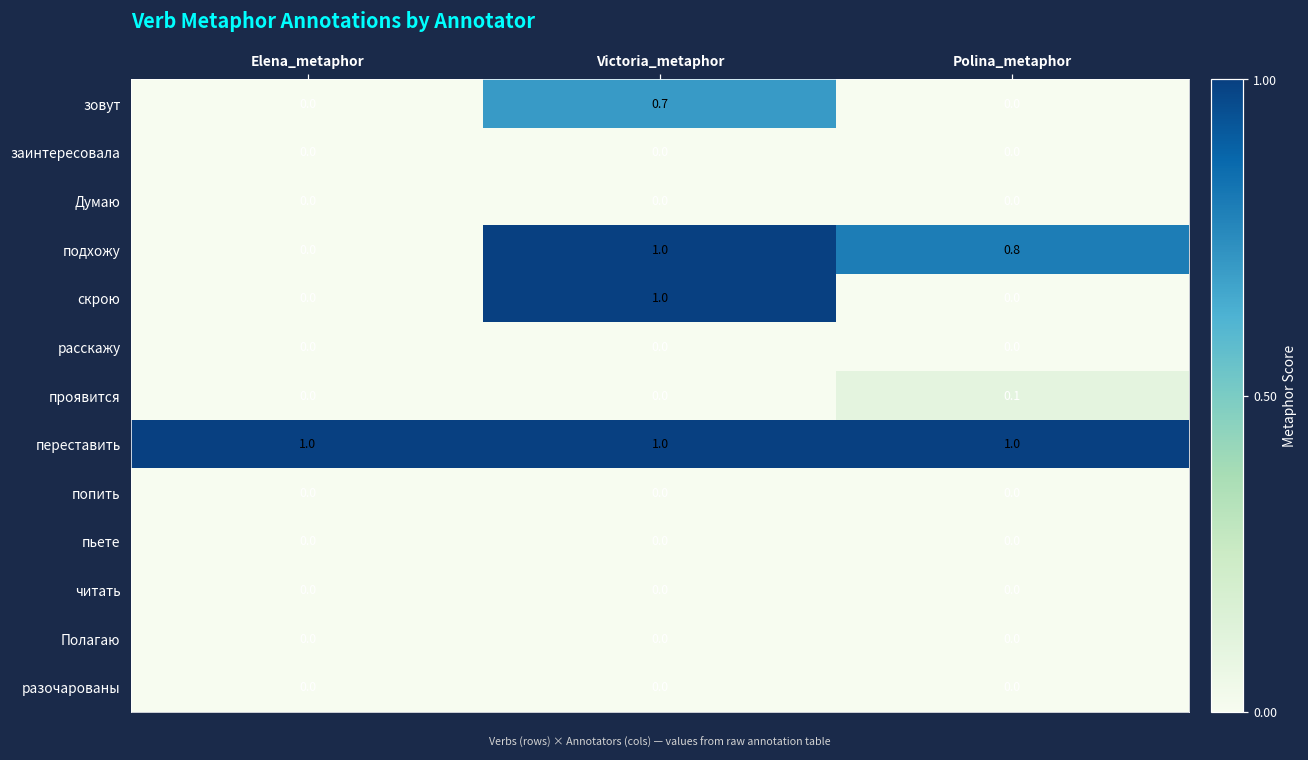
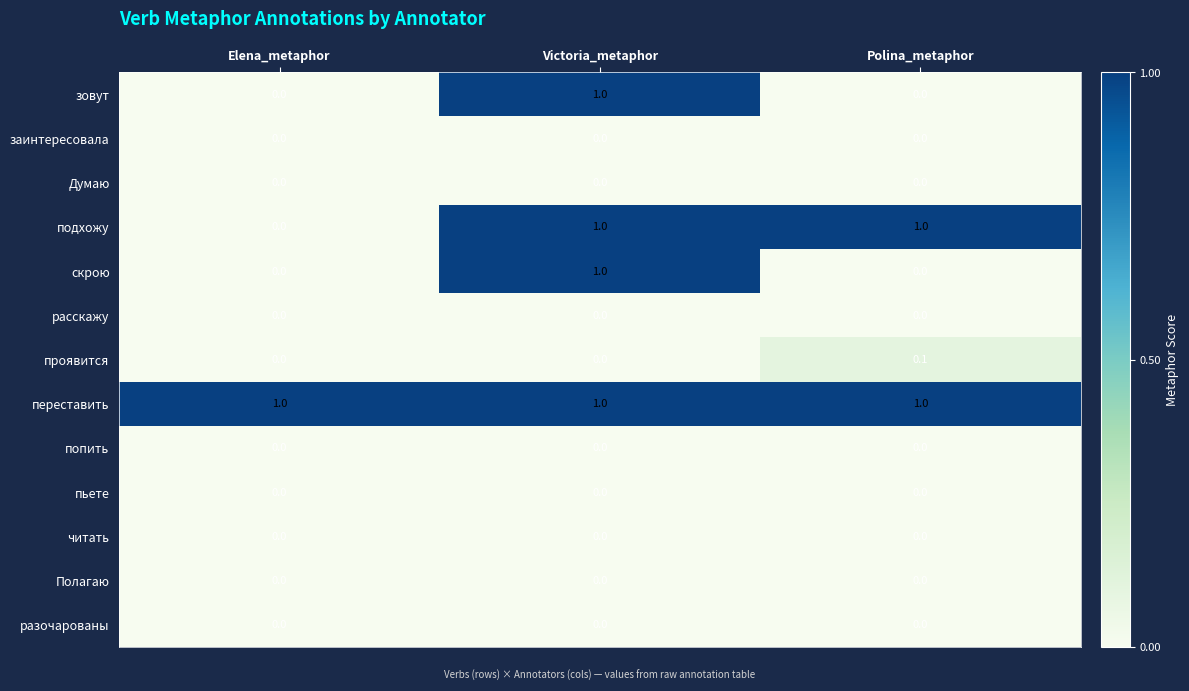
  {
    "зовут": {
-     "Victoria_metaphor": 0.7
+     "Victoria_metaphor": 1.0
    },
    "подхожу": {
      "Victoria_metaphor": 1.0,
-     "Polina_metaphor": 0.8
+     "Polina_metaphor": 1.0
    },
    "скрою": {
      "Victoria_metaphor": 1.0
    },
    "переставить": {
      "Elena_metaphor": 1.0,
      "Victoria_metaphor": 1.0,
      "Polina_metaphor": 1.0
    }
  }
